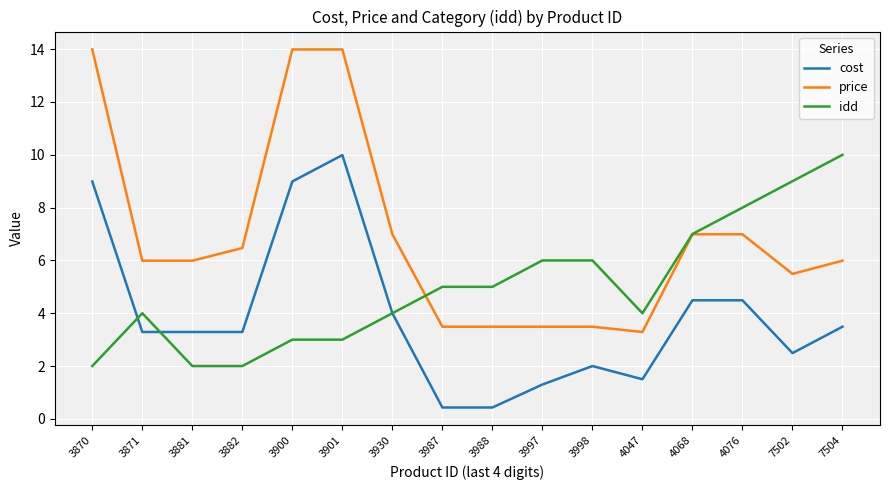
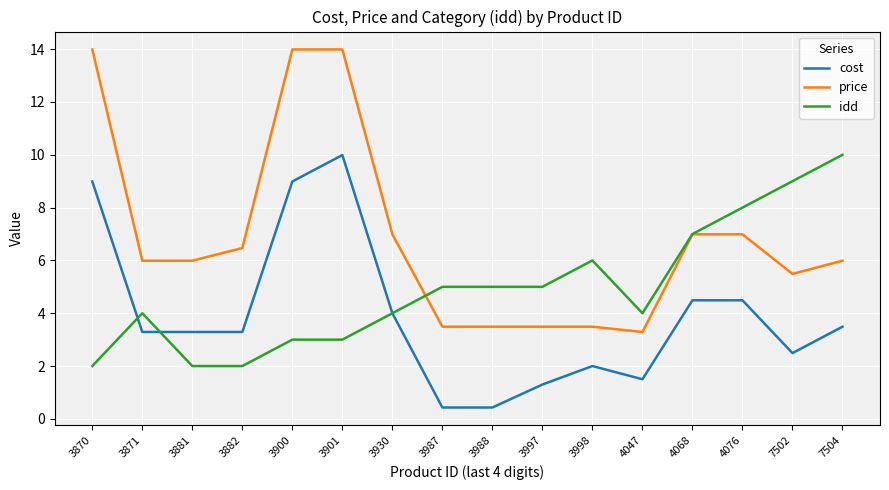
  {
    "cost": {
      "3870": 9,
      "3871": 3.3,
      "3881": 3.3,
      "3882": 3.3,
      "3900": 9,
      "3901": 10,
      "3987": 0.4,
      "3988": 0.4,
      "3997": 1.3,
      "3998": 2,
      "4047": 1.5,
      "4068": 4.5,
      "4076": 4.5,
      "7502": 2.5,
      "7504": 3.5
    },
    "price": {
      "3870": 14,
      "3871": 6,
      "3881": 6,
      "3882": 6.5,
      "3900": 14,
      "3901": 14,
      "3930": 7,
      "3987": 3.5,
      "3988": 3.5,
      "3997": 3.5,
      "3998": 3.5,
      "4047": 3.3,
      "4076": 7,
      "7502": 5.5,
      "7504": 6
    },
    "idd": {
      "3870": 2,
      "3871": 4,
      "3881": 2,
      "3882": 2,
      "3900": 3,
      "3901": 3,
      "3987": 5,
      "3988": 5,
-     "3997": 6,
+     "3997": 5,
      "3998": 6,
      "4047": 4,
      "4076": 8,
      "7502": 9,
      "7504": 10
    }
  }
